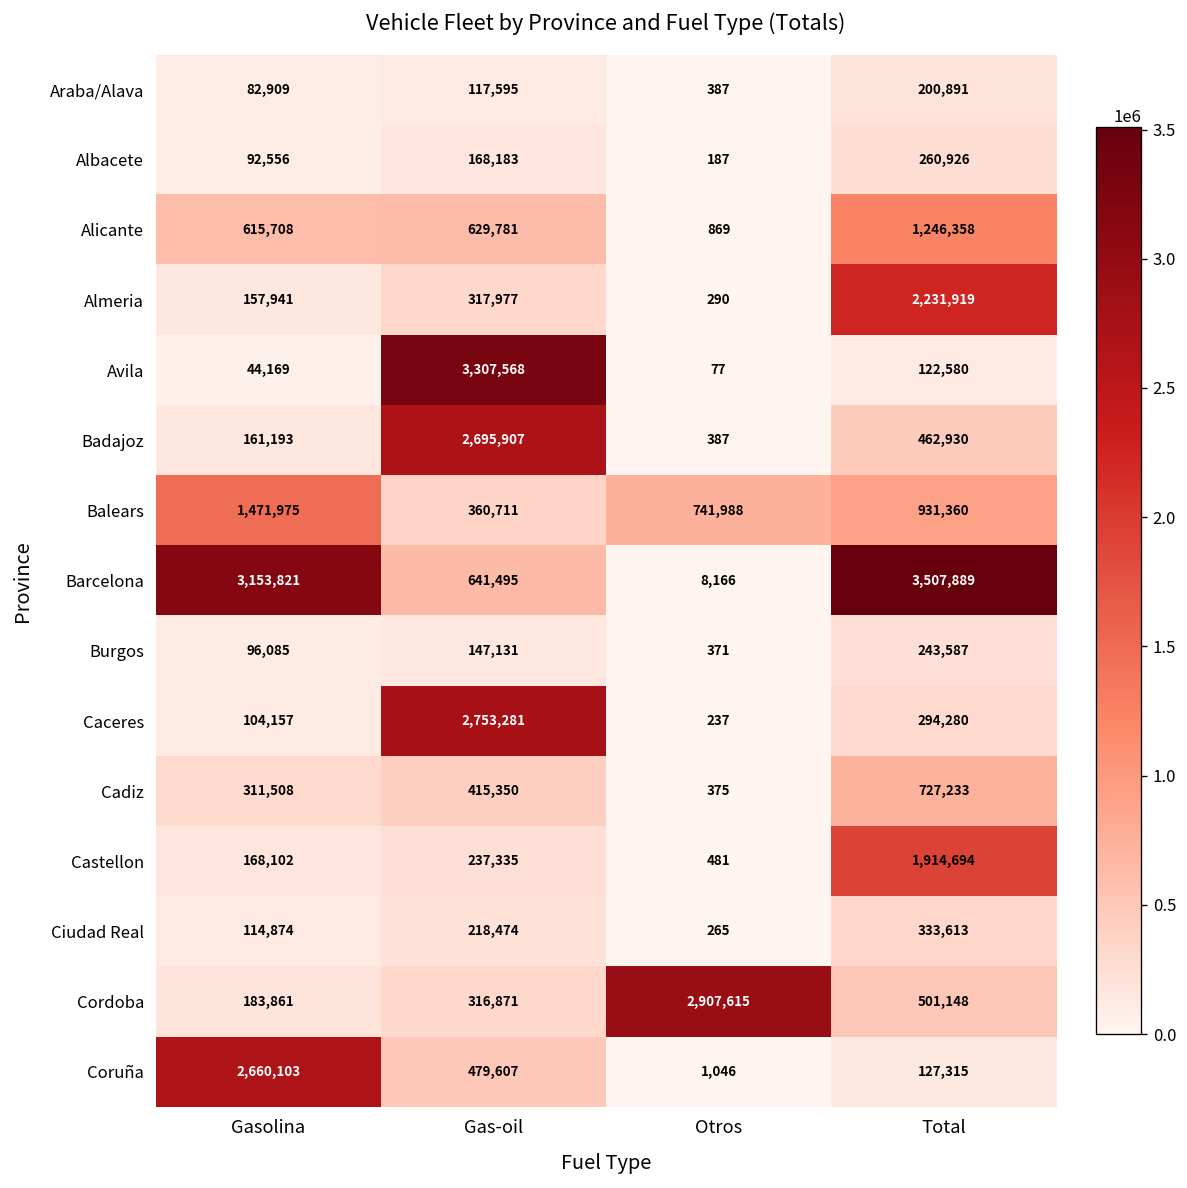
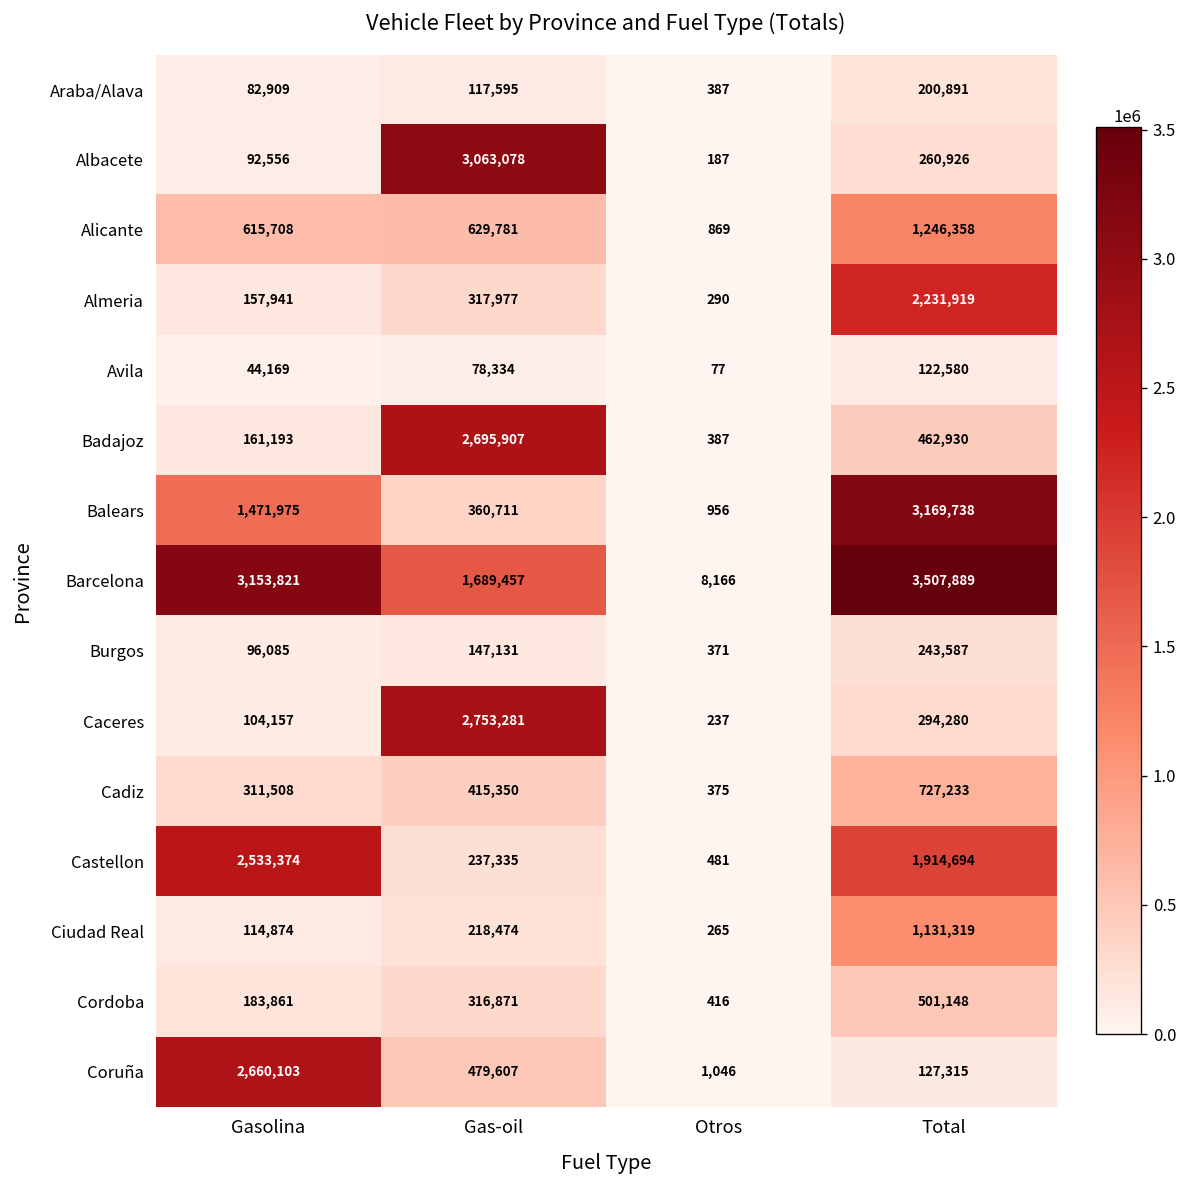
  {
    "Araba/Alava": {
      "Gasolina": "82,909",
      "Gas-oil": "117,595",
      "Otros": "387",
      "Total": "200,891"
    },
    "Albacete": {
      "Gasolina": "92,556",
-     "Gas-oil": "168,183",
+     "Gas-oil": "3,063,078",
      "Otros": "187",
      "Total": "260,926"
    },
    "Alicante": {
      "Gasolina": "615,708",
      "Gas-oil": "629,781",
      "Otros": "869",
      "Total": "1,246,358"
    },
    "Almeria": {
      "Gasolina": "157,941",
      "Gas-oil": "317,977",
      "Otros": "290",
      "Total": "2,231,919"
    },
    "Avila": {
      "Gasolina": "44,169",
-     "Gas-oil": "3,307,568",
+     "Gas-oil": "78,334",
      "Otros": "77",
      "Total": "122,580"
    },
    "Badajoz": {
      "Gasolina": "161,193",
      "Gas-oil": "2,695,907",
      "Otros": "387",
      "Total": "462,930"
    },
    "Balears": {
      "Gasolina": "1,471,975",
      "Gas-oil": "360,711",
-     "Otros": "741,988",
-     "Total": "931,360"
+     "Otros": "956",
+     "Total": "3,169,738"
    },
    "Barcelona": {
      "Gasolina": "3,153,821",
-     "Gas-oil": "641,495",
+     "Gas-oil": "1,689,457",
      "Otros": "8,166",
      "Total": "3,507,889"
    },
    "Burgos": {
      "Gasolina": "96,085",
      "Gas-oil": "147,131",
      "Otros": "371",
      "Total": "243,587"
    },
    "Caceres": {
      "Gasolina": "104,157",
      "Gas-oil": "2,753,281",
      "Otros": "237",
      "Total": "294,280"
    },
    "Cadiz": {
      "Gasolina": "311,508",
      "Gas-oil": "415,350",
      "Otros": "375",
      "Total": "727,233"
    },
    "Castellon": {
-     "Gasolina": "168,102",
+     "Gasolina": "2,533,374",
      "Gas-oil": "237,335",
      "Otros": "481",
      "Total": "1,914,694"
    },
    "Ciudad Real": {
      "Gasolina": "114,874",
      "Gas-oil": "218,474",
      "Otros": "265",
-     "Total": "333,613"
+     "Total": "1,131,319"
    },
    "Cordoba": {
      "Gasolina": "183,861",
      "Gas-oil": "316,871",
-     "Otros": "2,907,615",
+     "Otros": "416",
      "Total": "501,148"
    },
    "Coruña": {
      "Gasolina": "2,660,103",
      "Gas-oil": "479,607",
      "Otros": "1,046",
      "Total": "127,315"
    }
  }
